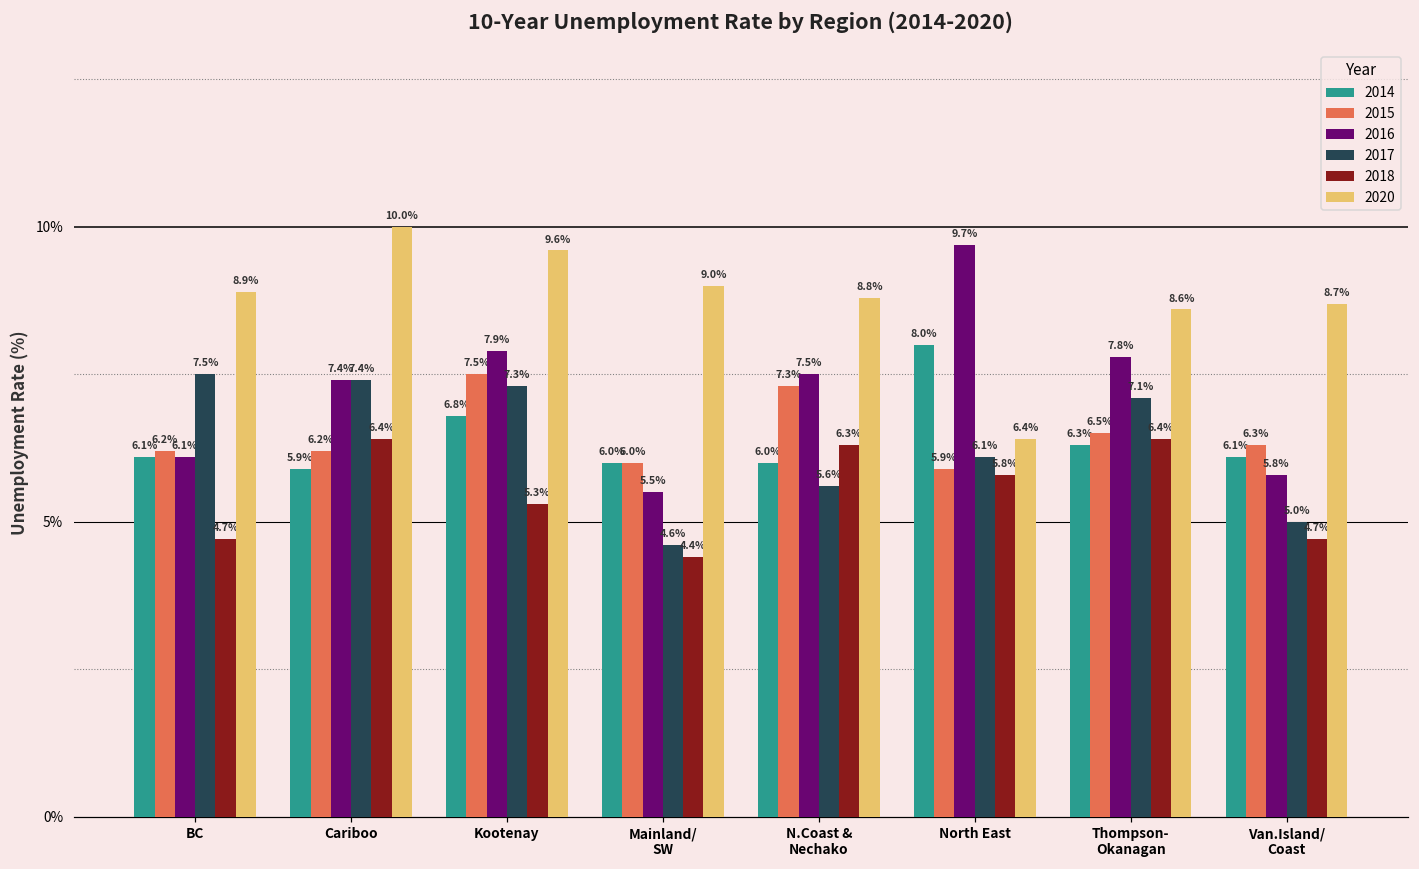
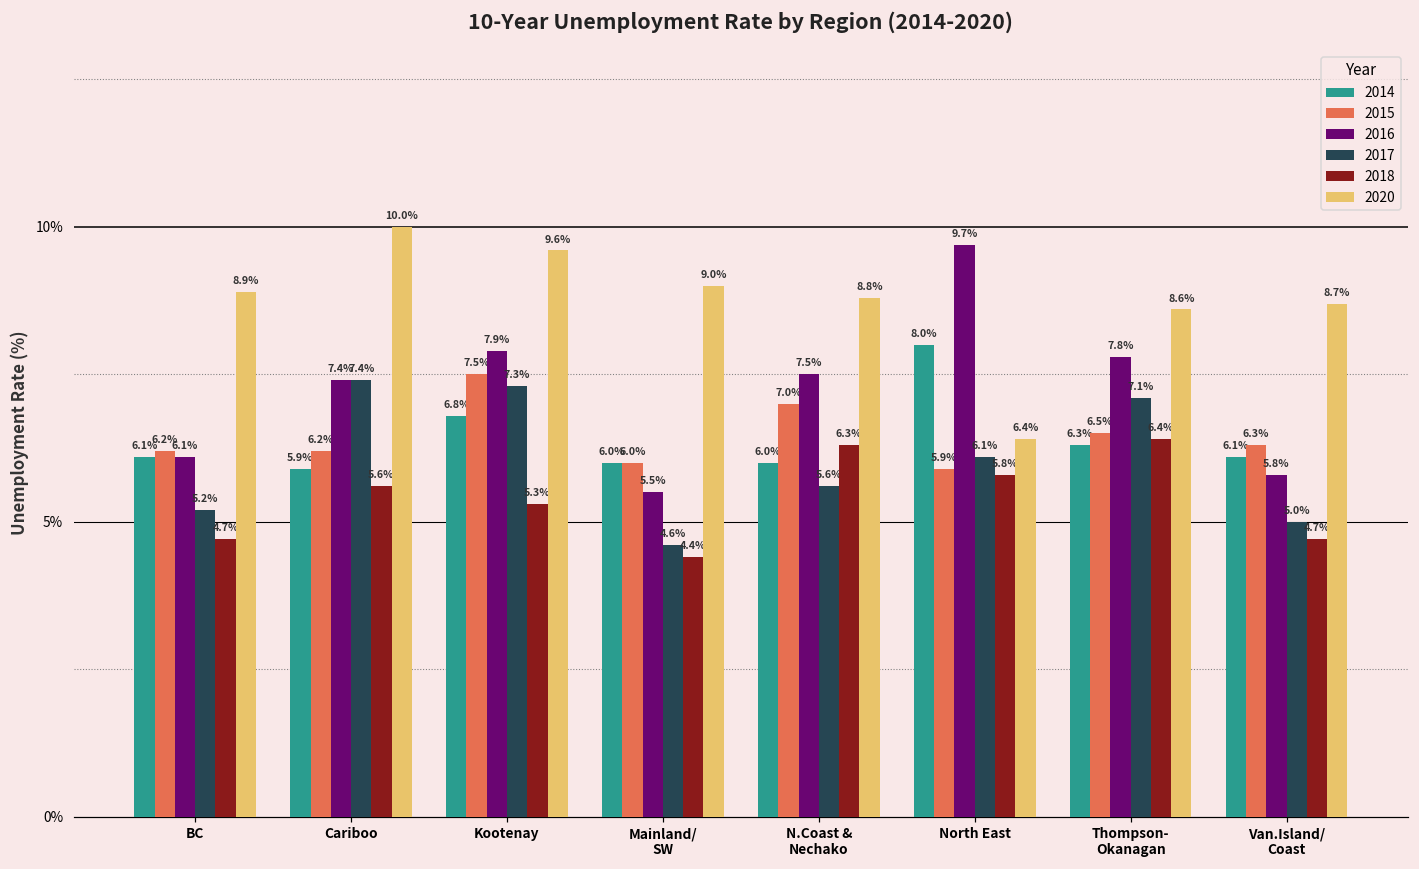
  {
    "2014": {
      "BC": "6.1%",
      "Cariboo": "5.9%",
      "Kootenay": "6.8%",
      "N.Coast & Nechako": "6.0%",
      "North East": "8.0%",
      "Thompson- Okanagan": "6.3%",
      "Van.Island/ Coast": "6.1%"
    },
    "2015": {
      "BC": "6.2%",
      "Cariboo": "6.2%",
      "Kootenay": "7.5%",
-     "N.Coast & Nechako": "7.3%",
+     "N.Coast & Nechako": "7.0%",
      "North East": "5.9%",
      "Thompson- Okanagan": "6.5%",
      "Van.Island/ Coast": "6.3%"
    },
    "2016": {
      "BC": "6.1%",
      "Kootenay": "7.9%",
      "Mainland/ SW": "5.5%",
      "N.Coast & Nechako": "7.5%",
      "North East": "9.7%",
      "Thompson- Okanagan": "7.8%",
      "Van.Island/ Coast": "5.8%"
    },
    "2017": {
-     "BC": "7.5%",
+     "BC": "5.2%",
      "Kootenay": "7.3%",
      "Mainland/ SW": "4.6%",
      "N.Coast & Nechako": "5.6%",
      "North East": "6.1%",
      "Thompson- Okanagan": "7.1%",
      "Van.Island/ Coast": "5.0%"
    },
    "2018": {
      "BC": "4.7%",
-     "Cariboo": "6.4%",
+     "Cariboo": "5.6%",
      "Kootenay": "5.3%",
      "Mainland/ SW": "4.4%",
      "N.Coast & Nechako": "6.3%",
      "North East": "5.8%",
      "Thompson- Okanagan": "6.4%",
      "Van.Island/ Coast": "4.7%"
    },
    "2020": {
      "BC": "8.9%",
      "Cariboo": "10.0%",
      "Kootenay": "9.6%",
      "Mainland/ SW": "9.0%",
      "N.Coast & Nechako": "8.8%",
      "North East": "6.4%",
      "Thompson- Okanagan": "8.6%",
      "Van.Island/ Coast": "8.7%"
    }
  }
